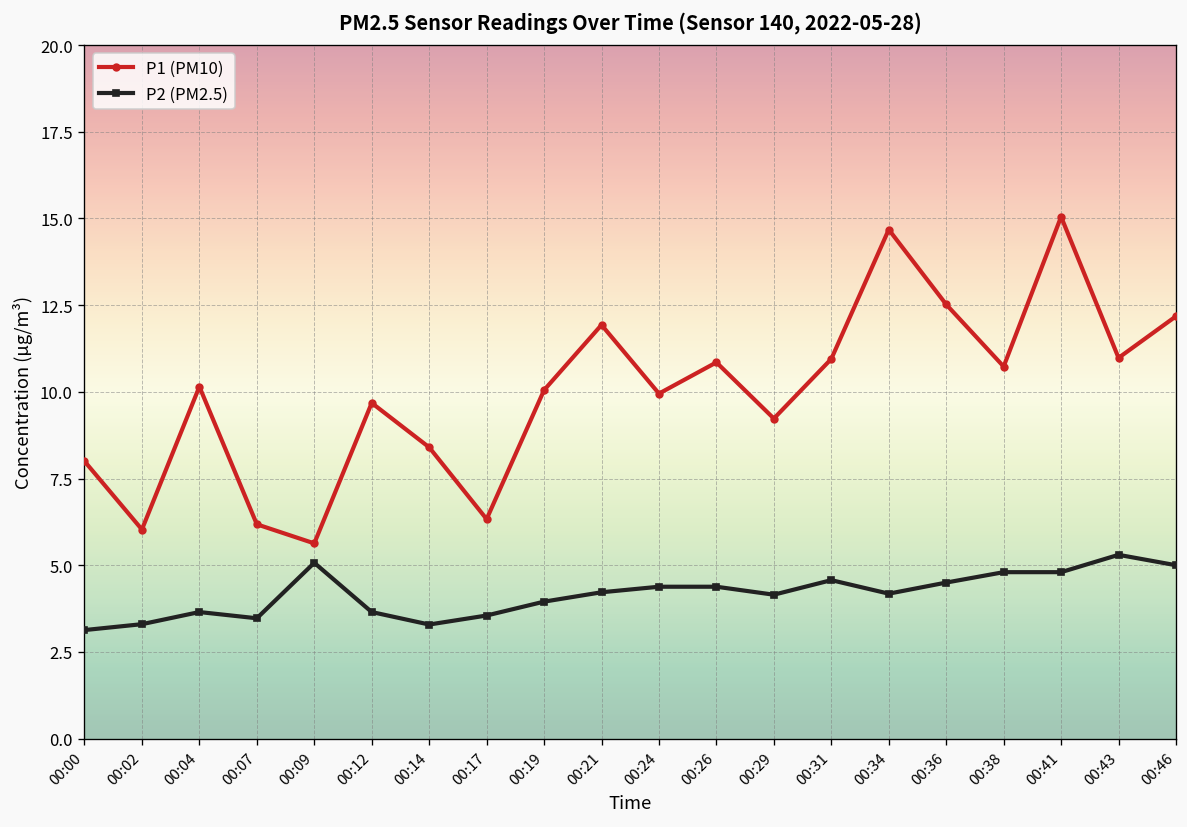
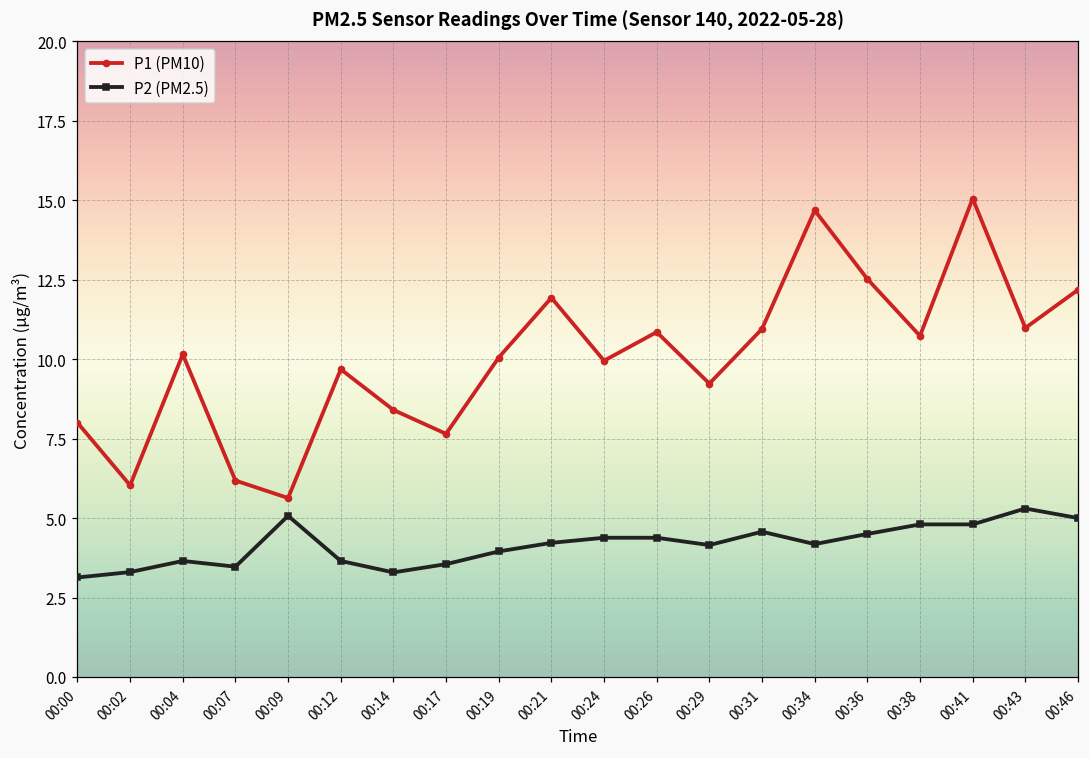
  {
    "P1 (PM10)": {
      "00:00": 8.0,
      "00:02": 6.0,
      "00:04": 10.2,
      "00:07": 6.2,
      "00:09": 5.6,
      "00:12": 9.7,
      "00:14": 8.4,
-     "00:17": 6.3,
+     "00:17": 7.7,
      "00:19": 10.1,
      "00:21": 11.9,
      "00:24": 10.0,
      "00:26": 10.9,
      "00:29": 9.2,
      "00:31": 11.0,
      "00:34": 14.7,
      "00:36": 12.5,
      "00:38": 10.7,
      "00:41": 15.1,
      "00:43": 11.0,
      "00:46": 12.2
    },
    "P2 (PM2.5)": {
      "00:00": 3.1,
      "00:02": 3.3,
      "00:04": 3.7,
      "00:07": 3.5,
      "00:09": 5.1,
      "00:12": 3.7,
      "00:14": 3.3,
      "00:17": 3.6,
      "00:19": 4.0,
      "00:21": 4.2,
      "00:24": 4.4,
      "00:26": 4.4,
      "00:29": 4.2,
      "00:31": 4.6,
      "00:34": 4.2,
      "00:36": 4.5,
      "00:38": 4.8,
      "00:41": 4.8,
      "00:43": 5.3,
      "00:46": 5.0
    }
  }
